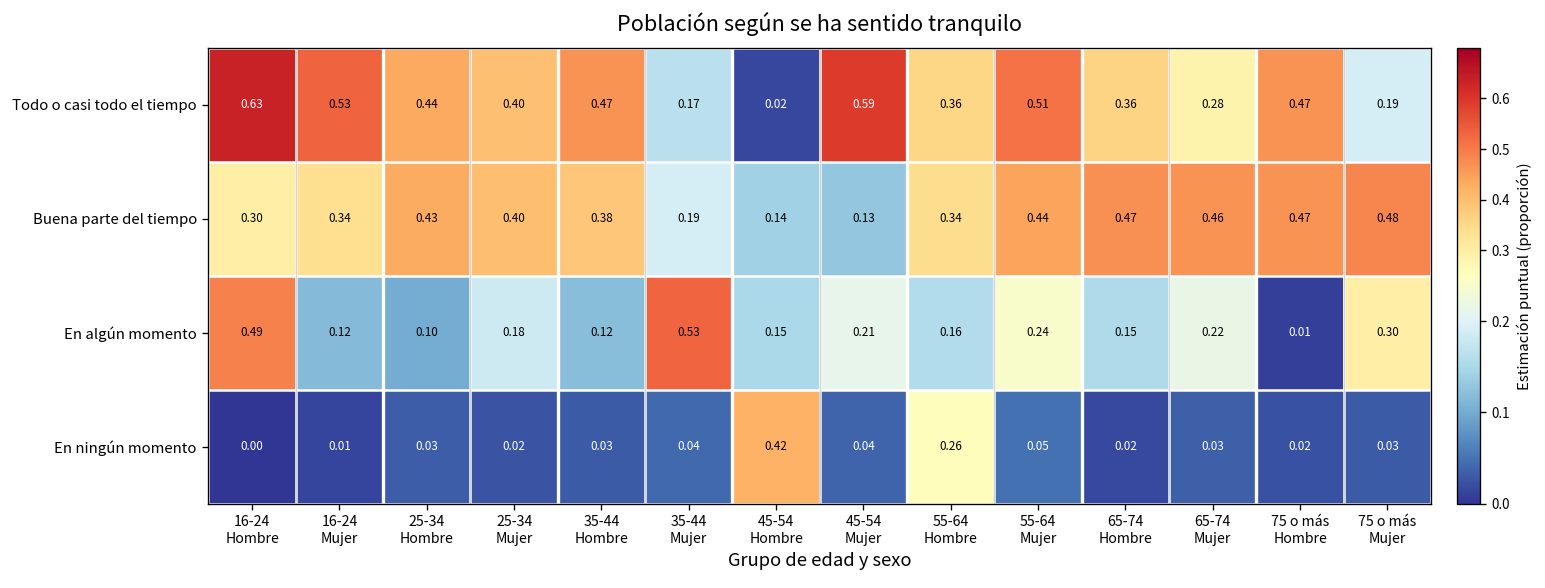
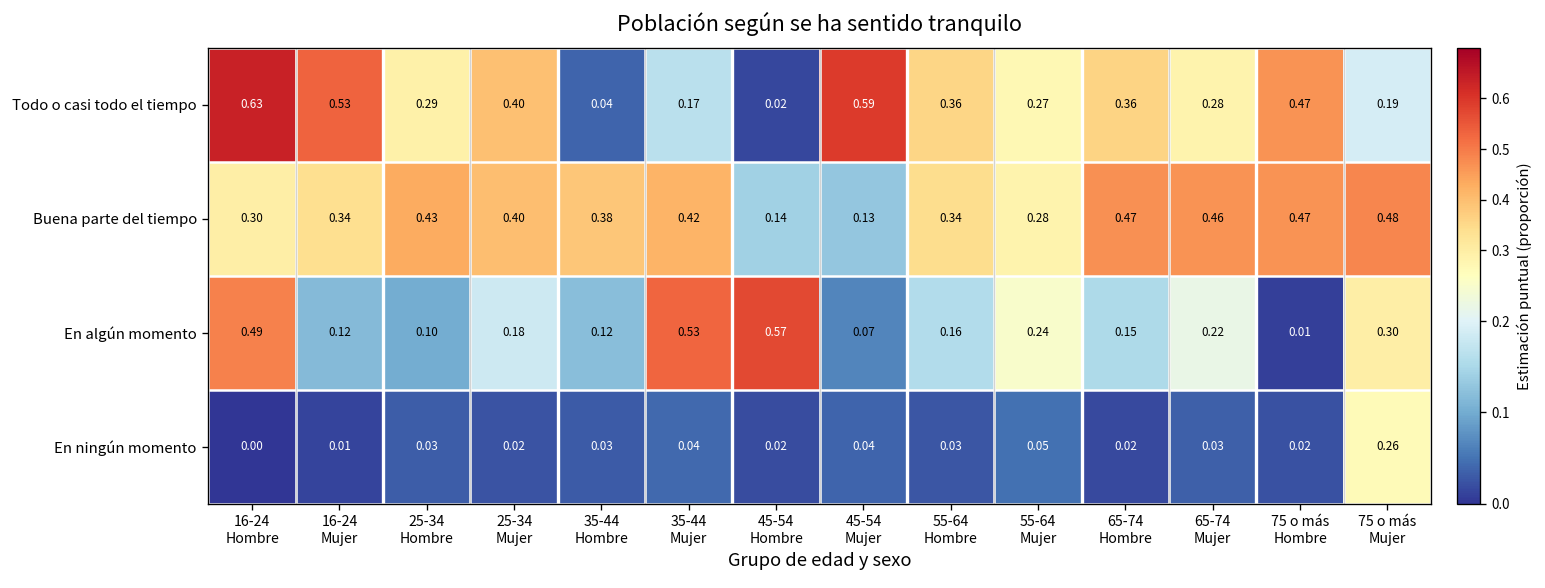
  {
    "Todo o casi todo el tiempo": {
      "16-24 Hombre": 0.63,
      "16-24 Mujer": 0.53,
-     "25-34 Hombre": 0.44,
+     "25-34 Hombre": 0.29,
      "25-34 Mujer": 0.40,
-     "35-44 Hombre": 0.47,
+     "35-44 Hombre": 0.04,
      "35-44 Mujer": 0.17,
      "45-54 Hombre": 0.02,
      "45-54 Mujer": 0.59,
      "55-64 Hombre": 0.36,
-     "55-64 Mujer": 0.51,
+     "55-64 Mujer": 0.27,
      "65-74 Hombre": 0.36,
      "65-74 Mujer": 0.28,
      "75 o más Hombre": 0.47,
      "75 o más Mujer": 0.19
    },
    "Buena parte del tiempo": {
      "16-24 Hombre": 0.30,
      "16-24 Mujer": 0.34,
      "25-34 Hombre": 0.43,
      "25-34 Mujer": 0.40,
      "35-44 Hombre": 0.38,
-     "35-44 Mujer": 0.19,
+     "35-44 Mujer": 0.42,
      "45-54 Hombre": 0.14,
      "45-54 Mujer": 0.13,
      "55-64 Hombre": 0.34,
-     "55-64 Mujer": 0.44,
+     "55-64 Mujer": 0.28,
      "65-74 Hombre": 0.47,
      "65-74 Mujer": 0.46,
      "75 o más Hombre": 0.47,
      "75 o más Mujer": 0.48
    },
    "En algún momento": {
      "16-24 Hombre": 0.49,
      "16-24 Mujer": 0.12,
      "25-34 Hombre": 0.10,
      "25-34 Mujer": 0.18,
      "35-44 Hombre": 0.12,
      "35-44 Mujer": 0.53,
-     "45-54 Hombre": 0.15,
-     "45-54 Mujer": 0.21,
+     "45-54 Hombre": 0.57,
+     "45-54 Mujer": 0.07,
      "55-64 Hombre": 0.16,
      "55-64 Mujer": 0.24,
      "65-74 Hombre": 0.15,
      "65-74 Mujer": 0.22,
      "75 o más Hombre": 0.01,
      "75 o más Mujer": 0.30
    },
    "En ningún momento": {
      "16-24 Hombre": 0.00,
      "16-24 Mujer": 0.01,
      "25-34 Hombre": 0.03,
      "25-34 Mujer": 0.02,
      "35-44 Hombre": 0.03,
      "35-44 Mujer": 0.04,
-     "45-54 Hombre": 0.42,
+     "45-54 Hombre": 0.02,
      "45-54 Mujer": 0.04,
-     "55-64 Hombre": 0.26,
+     "55-64 Hombre": 0.03,
      "55-64 Mujer": 0.05,
      "65-74 Hombre": 0.02,
      "65-74 Mujer": 0.03,
      "75 o más Hombre": 0.02,
-     "75 o más Mujer": 0.03
+     "75 o más Mujer": 0.26
    }
  }
